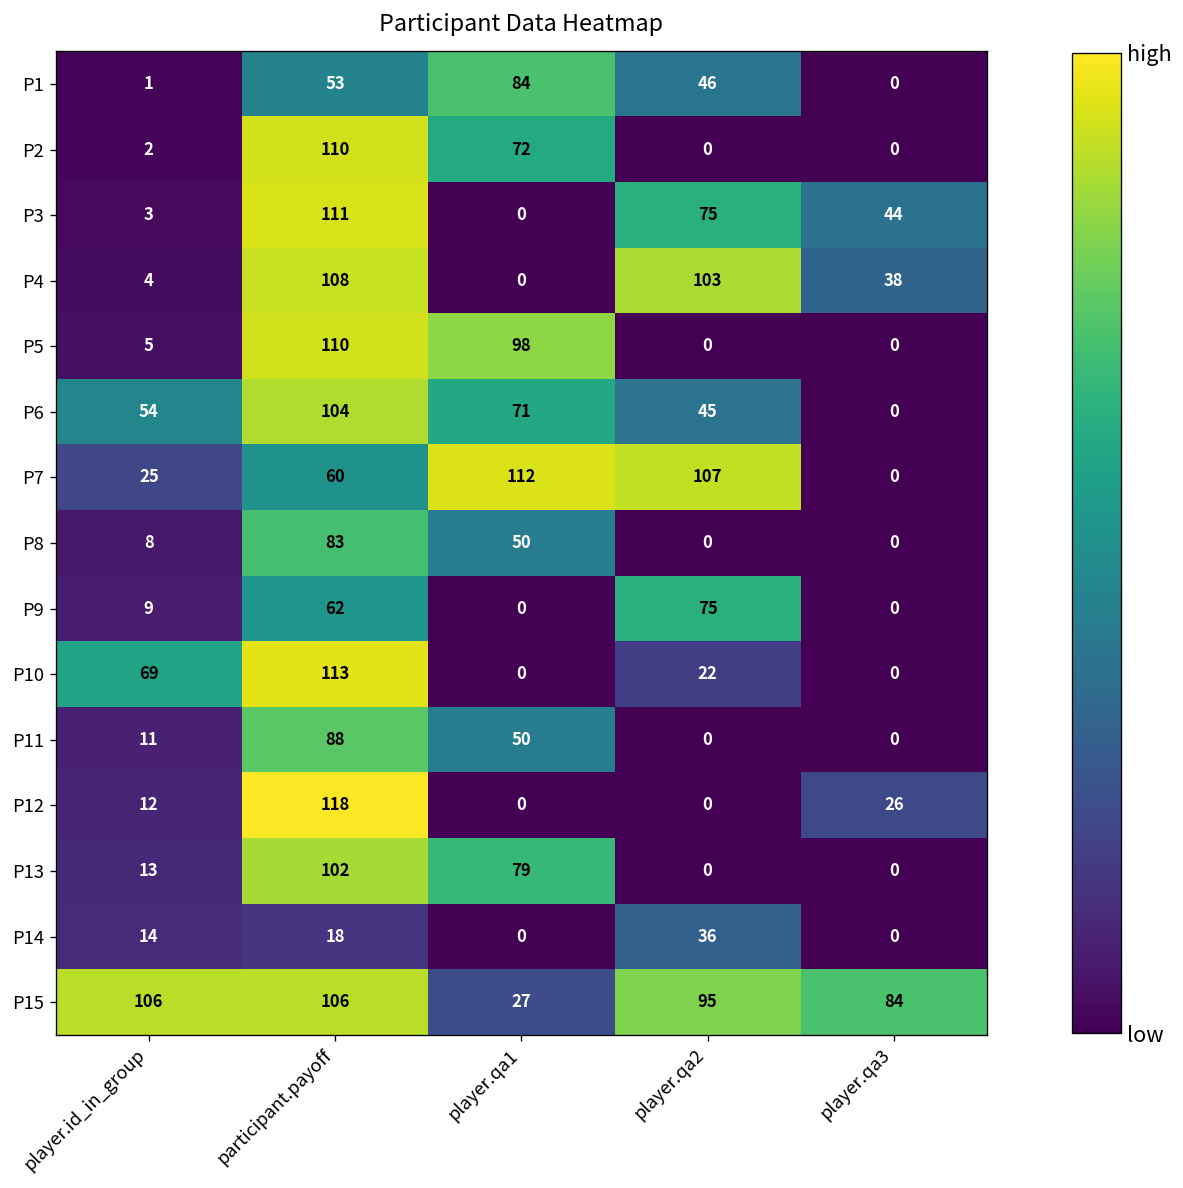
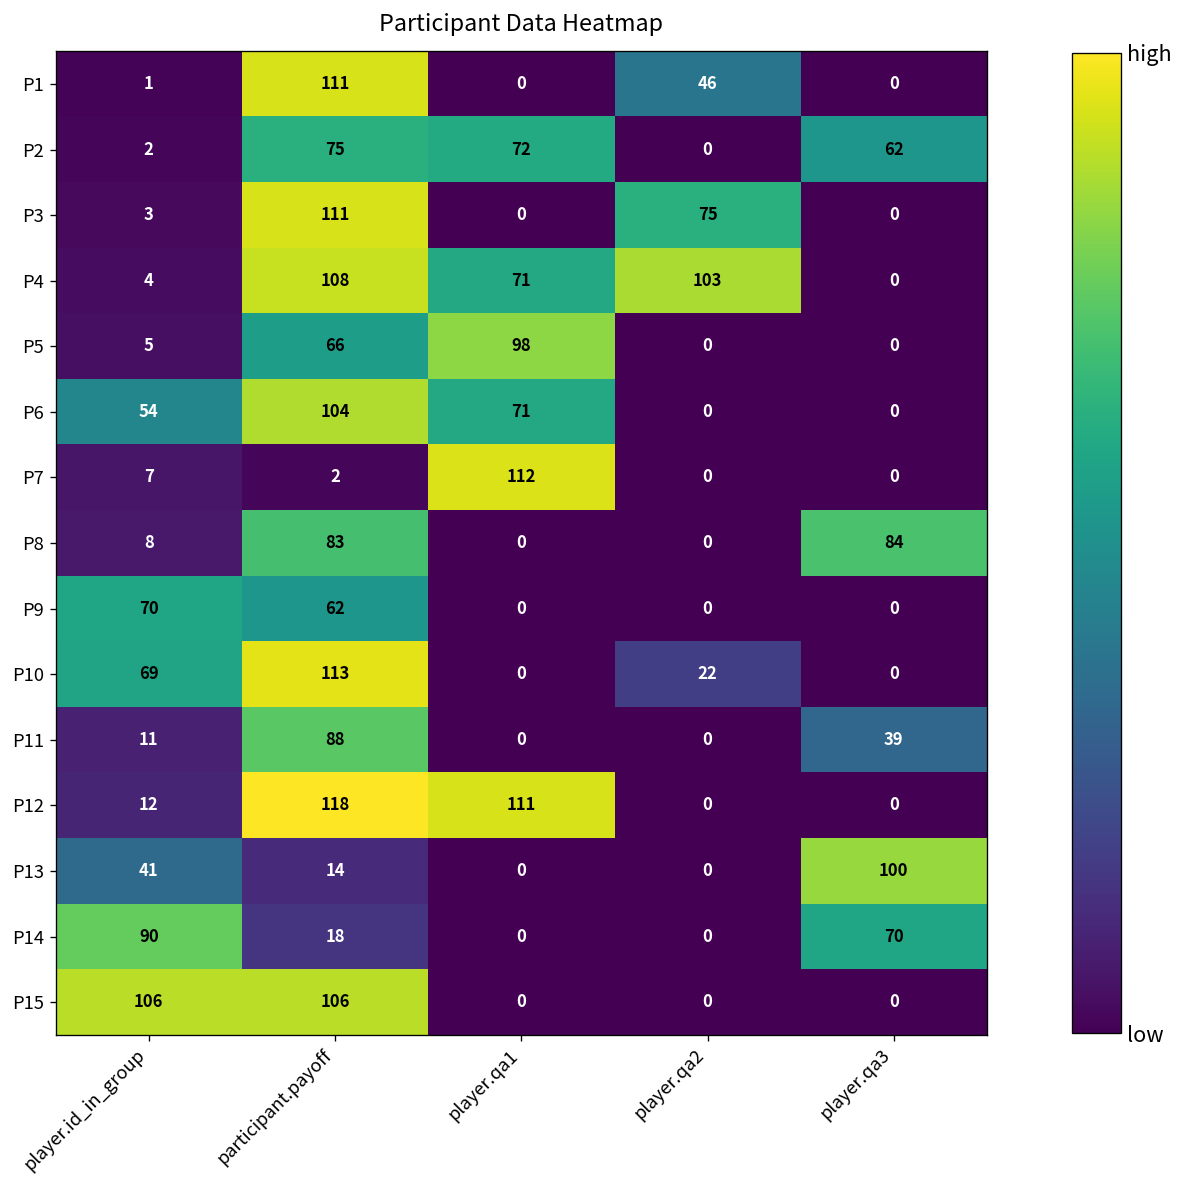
  {
    "P1": {
      "player.id_in_group": 1,
-     "participant.payoff": 53,
-     "player.qa1": 84,
+     "participant.payoff": 111,
+     "player.qa1": 0,
      "player.qa2": 46,
      "player.qa3": 0
    },
    "P2": {
      "player.id_in_group": 2,
-     "participant.payoff": 110,
+     "participant.payoff": 75,
      "player.qa1": 72,
      "player.qa2": 0,
-     "player.qa3": 0
+     "player.qa3": 62
    },
    "P3": {
      "player.id_in_group": 3,
      "participant.payoff": 111,
      "player.qa1": 0,
      "player.qa2": 75,
-     "player.qa3": 44
+     "player.qa3": 0
    },
    "P4": {
      "player.id_in_group": 4,
      "participant.payoff": 108,
-     "player.qa1": 0,
+     "player.qa1": 71,
      "player.qa2": 103,
-     "player.qa3": 38
+     "player.qa3": 0
    },
    "P5": {
      "player.id_in_group": 5,
-     "participant.payoff": 110,
+     "participant.payoff": 66,
      "player.qa1": 98,
      "player.qa2": 0,
      "player.qa3": 0
    },
    "P6": {
      "player.id_in_group": 54,
      "participant.payoff": 104,
      "player.qa1": 71,
-     "player.qa2": 45,
+     "player.qa2": 0,
      "player.qa3": 0
    },
    "P7": {
-     "player.id_in_group": 25,
-     "participant.payoff": 60,
+     "player.id_in_group": 7,
+     "participant.payoff": 2,
      "player.qa1": 112,
-     "player.qa2": 107,
+     "player.qa2": 0,
      "player.qa3": 0
    },
    "P8": {
      "player.id_in_group": 8,
      "participant.payoff": 83,
-     "player.qa1": 50,
+     "player.qa1": 0,
      "player.qa2": 0,
-     "player.qa3": 0
+     "player.qa3": 84
    },
    "P9": {
-     "player.id_in_group": 9,
+     "player.id_in_group": 70,
      "participant.payoff": 62,
      "player.qa1": 0,
-     "player.qa2": 75,
+     "player.qa2": 0,
      "player.qa3": 0
    },
    "P10": {
      "player.id_in_group": 69,
      "participant.payoff": 113,
      "player.qa1": 0,
      "player.qa2": 22,
      "player.qa3": 0
    },
    "P11": {
      "player.id_in_group": 11,
      "participant.payoff": 88,
-     "player.qa1": 50,
+     "player.qa1": 0,
      "player.qa2": 0,
-     "player.qa3": 0
+     "player.qa3": 39
    },
    "P12": {
      "player.id_in_group": 12,
      "participant.payoff": 118,
-     "player.qa1": 0,
+     "player.qa1": 111,
      "player.qa2": 0,
-     "player.qa3": 26
+     "player.qa3": 0
    },
    "P13": {
-     "player.id_in_group": 13,
-     "participant.payoff": 102,
-     "player.qa1": 79,
+     "player.id_in_group": 41,
+     "participant.payoff": 14,
+     "player.qa1": 0,
      "player.qa2": 0,
-     "player.qa3": 0
+     "player.qa3": 100
    },
    "P14": {
-     "player.id_in_group": 14,
+     "player.id_in_group": 90,
      "participant.payoff": 18,
      "player.qa1": 0,
-     "player.qa2": 36,
-     "player.qa3": 0
+     "player.qa2": 0,
+     "player.qa3": 70
    },
    "P15": {
      "player.id_in_group": 106,
      "participant.payoff": 106,
-     "player.qa1": 27,
-     "player.qa2": 95,
-     "player.qa3": 84
+     "player.qa1": 0,
+     "player.qa2": 0,
+     "player.qa3": 0
    }
  }
